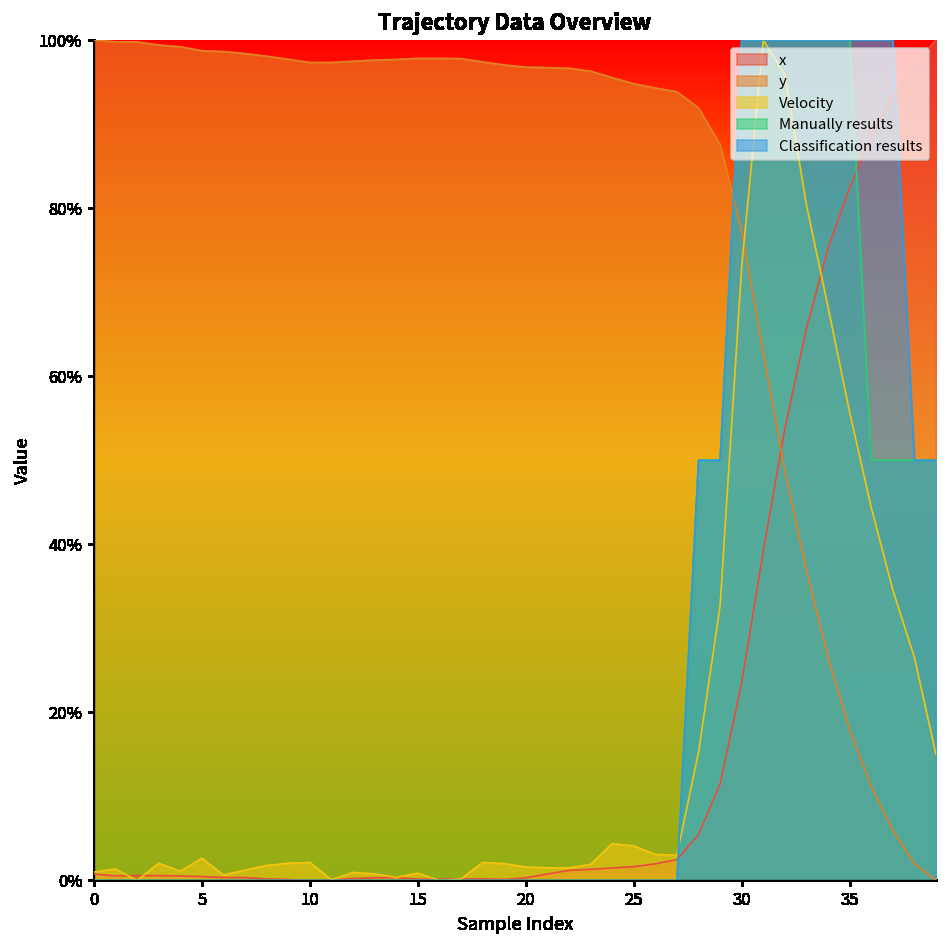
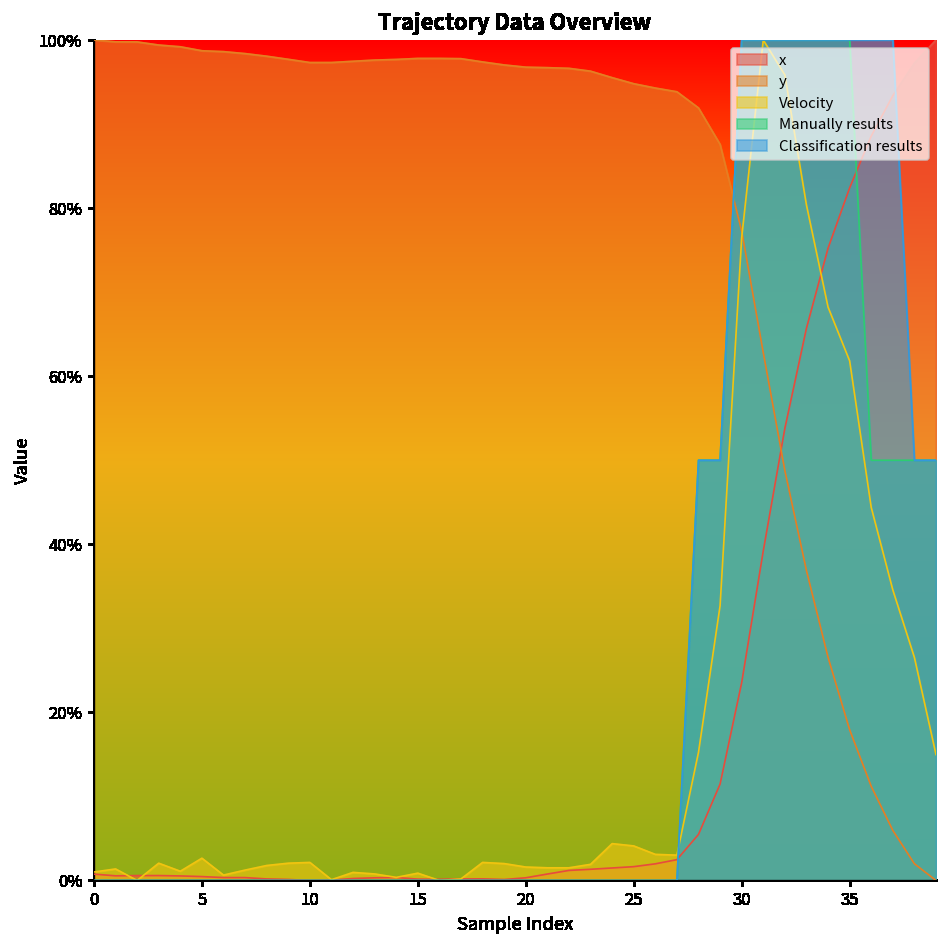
  {
    "Velocity": {
      "5": "3%",
      "10": "2%",
      "15": "1%",
      "20": "2%",
      "25": "4%",
-     "30": "73%",
-     "35": "56%"
+     "30": "76%",
+     "35": "62%"
    }
  }
